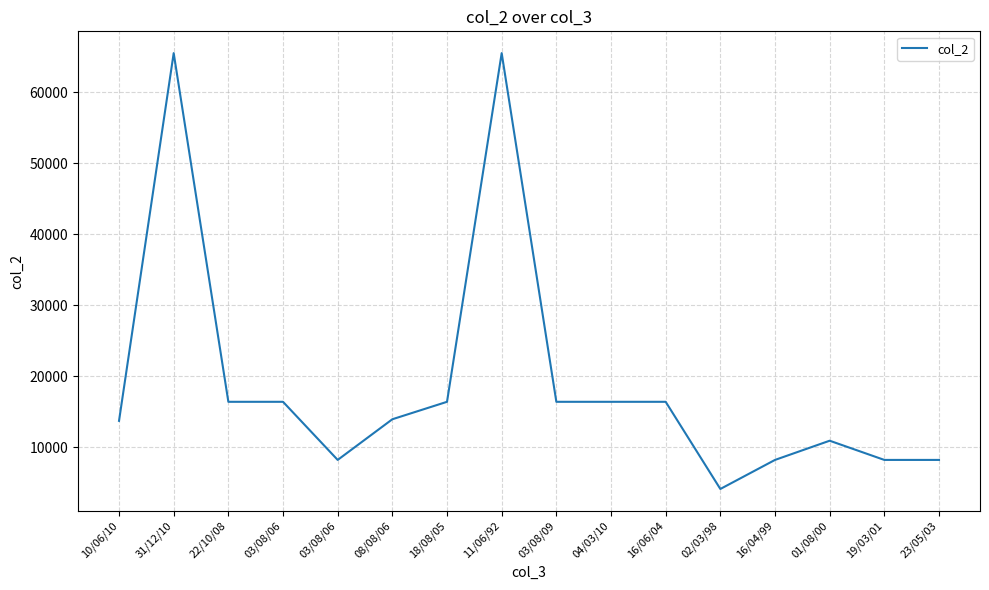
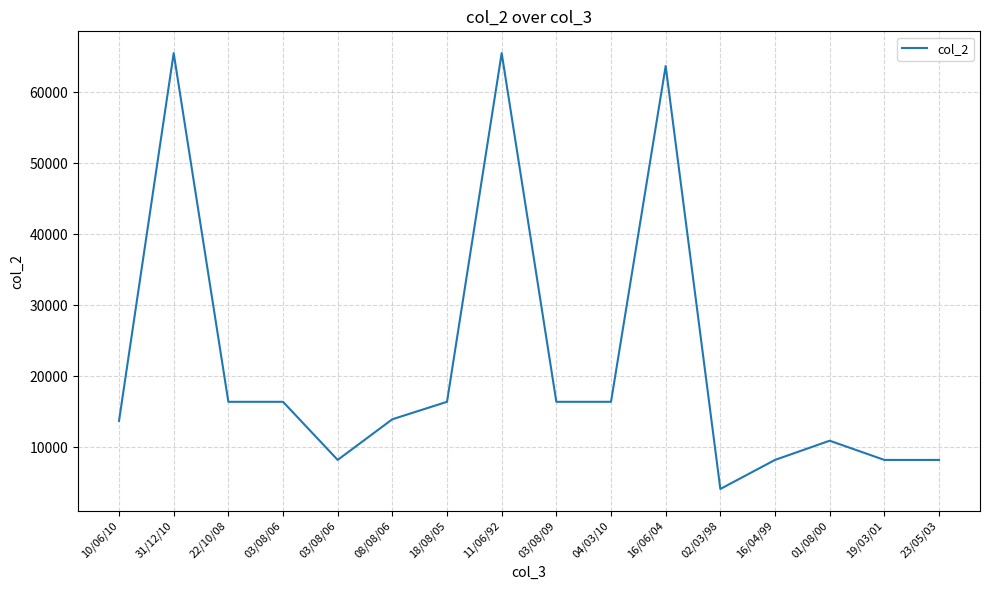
  {
    "10/06/10": 14000,
    "31/12/10": 66000,
    "22/10/08": 16000,
    "08/08/06": 14000,
    "18/08/05": 16000,
    "11/06/92": 66000,
    "03/08/09": 16000,
    "04/03/10": 16000,
-   "16/06/04": 16000,
+   "16/06/04": 64000,
    "02/03/98": 4000,
    "16/04/99": 8000,
    "01/08/00": 11000,
    "19/03/01": 8000,
    "23/05/03": 8000
  }
